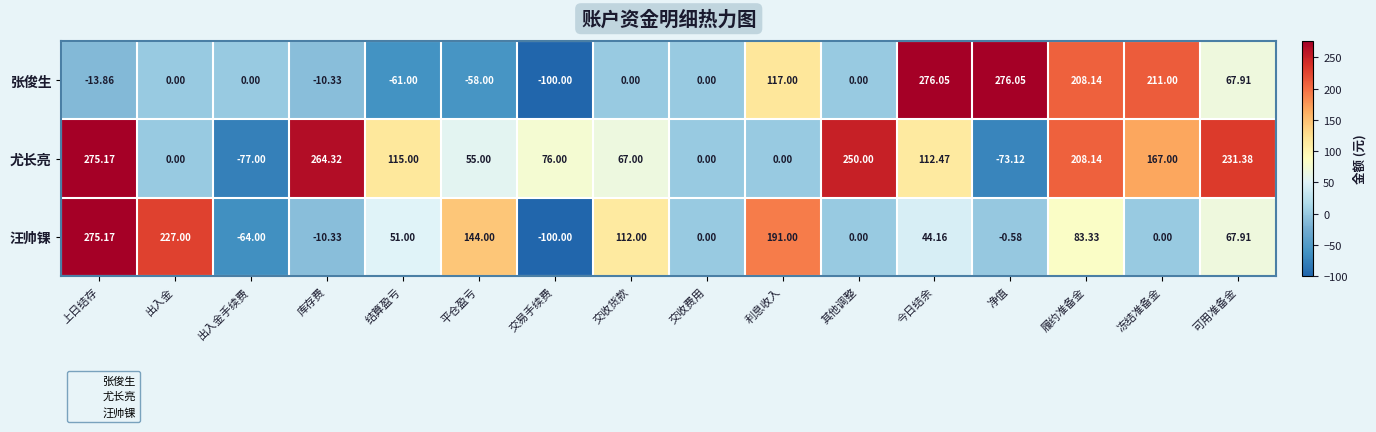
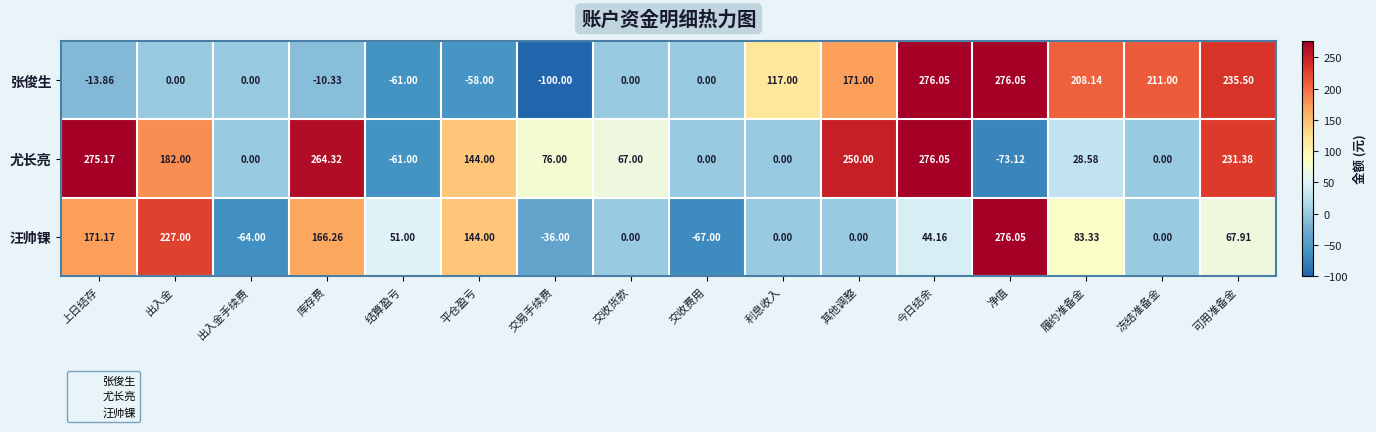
  {
    "张俊生": {
      "上日结存": -13.86,
      "出入金": 0.00,
      "出入金手续费": 0.00,
      "库存费": -10.33,
      "结算盈亏": -61.00,
      "平仓盈亏": -58.00,
      "交易手续费": -100.00,
      "交收货款": 0.00,
      "交收费用": 0.00,
      "利息收入": 117.00,
-     "其他调整": 0.00,
+     "其他调整": 171.00,
      "今日结余": 276.05,
      "净值": 276.05,
      "履约准备金": 208.14,
      "冻结准备金": 211.00,
-     "可用准备金": 67.91
+     "可用准备金": 235.50
    },
    "尤长亮": {
      "上日结存": 275.17,
-     "出入金": 0.00,
-     "出入金手续费": -77.00,
+     "出入金": 182.00,
+     "出入金手续费": 0.00,
      "库存费": 264.32,
-     "结算盈亏": 115.00,
-     "平仓盈亏": 55.00,
+     "结算盈亏": -61.00,
+     "平仓盈亏": 144.00,
      "交易手续费": 76.00,
      "交收货款": 67.00,
      "交收费用": 0.00,
      "利息收入": 0.00,
      "其他调整": 250.00,
-     "今日结余": 112.47,
+     "今日结余": 276.05,
      "净值": -73.12,
-     "履约准备金": 208.14,
-     "冻结准备金": 167.00,
+     "履约准备金": 28.58,
+     "冻结准备金": 0.00,
      "可用准备金": 231.38
    },
    "汪帅锞": {
-     "上日结存": 275.17,
+     "上日结存": 171.17,
      "出入金": 227.00,
      "出入金手续费": -64.00,
-     "库存费": -10.33,
+     "库存费": 166.26,
      "结算盈亏": 51.00,
      "平仓盈亏": 144.00,
-     "交易手续费": -100.00,
-     "交收货款": 112.00,
-     "交收费用": 0.00,
-     "利息收入": 191.00,
+     "交易手续费": -36.00,
+     "交收货款": 0.00,
+     "交收费用": -67.00,
+     "利息收入": 0.00,
      "其他调整": 0.00,
      "今日结余": 44.16,
-     "净值": -0.58,
+     "净值": 276.05,
      "履约准备金": 83.33,
      "冻结准备金": 0.00,
      "可用准备金": 67.91
    }
  }
